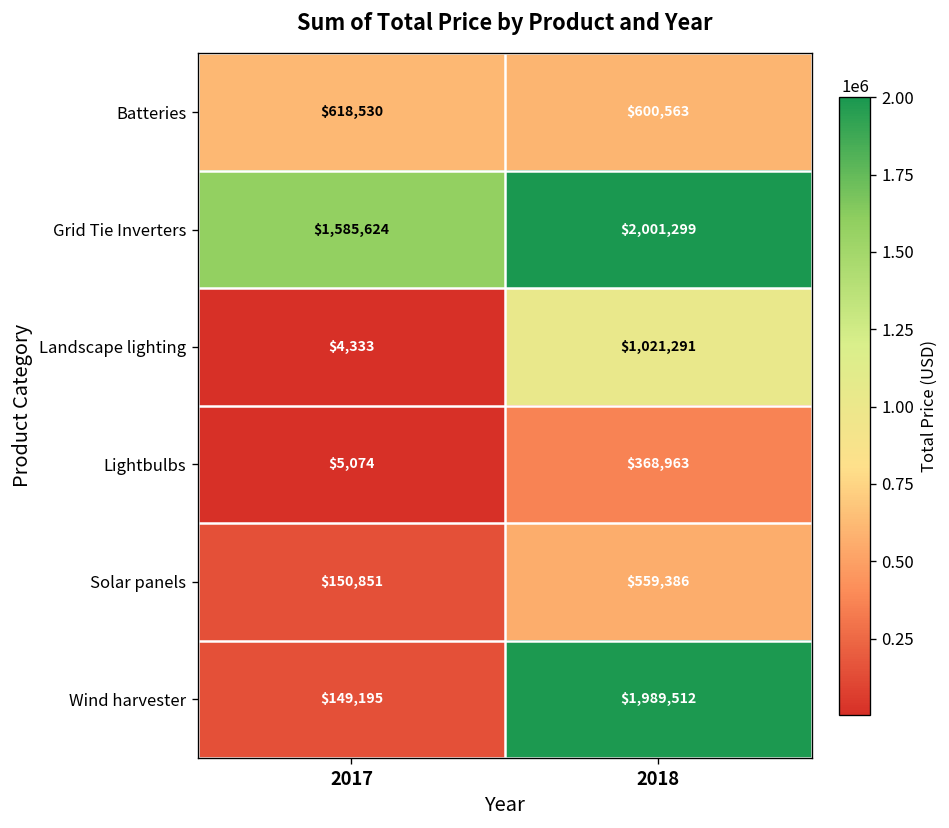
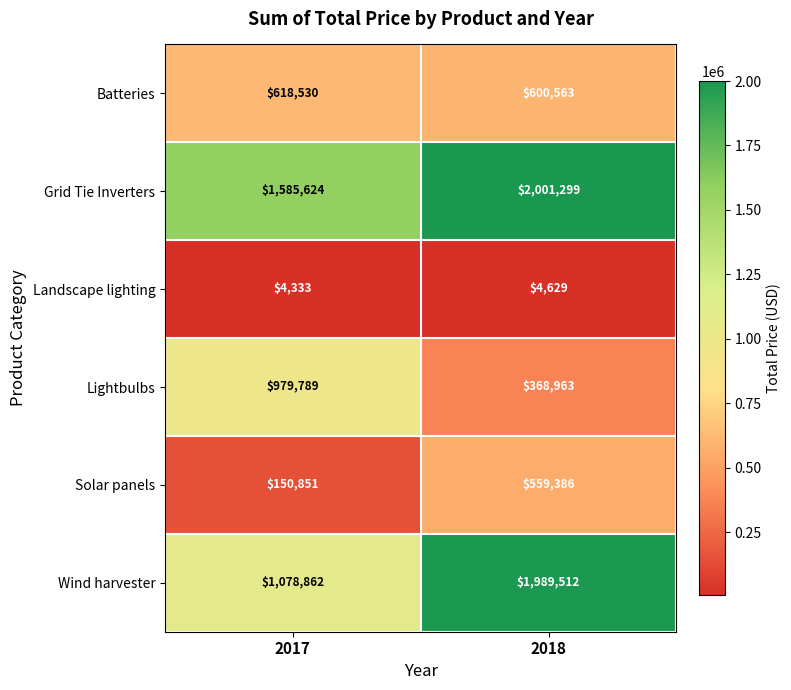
  {
    "Batteries": {
      "2017": "$618,530",
      "2018": "$600,563"
    },
    "Grid Tie Inverters": {
      "2017": "$1,585,624",
      "2018": "$2,001,299"
    },
    "Landscape lighting": {
      "2017": "$4,333",
-     "2018": "$1,021,291"
+     "2018": "$4,629"
    },
    "Lightbulbs": {
-     "2017": "$5,074",
+     "2017": "$979,789",
      "2018": "$368,963"
    },
    "Solar panels": {
      "2017": "$150,851",
      "2018": "$559,386"
    },
    "Wind harvester": {
-     "2017": "$149,195",
+     "2017": "$1,078,862",
      "2018": "$1,989,512"
    }
  }
